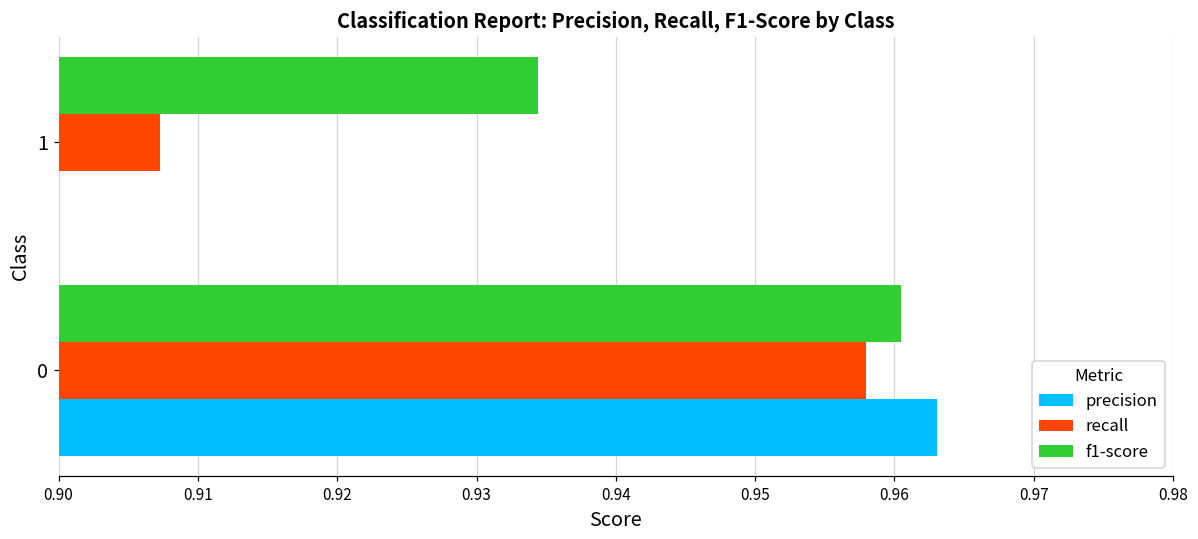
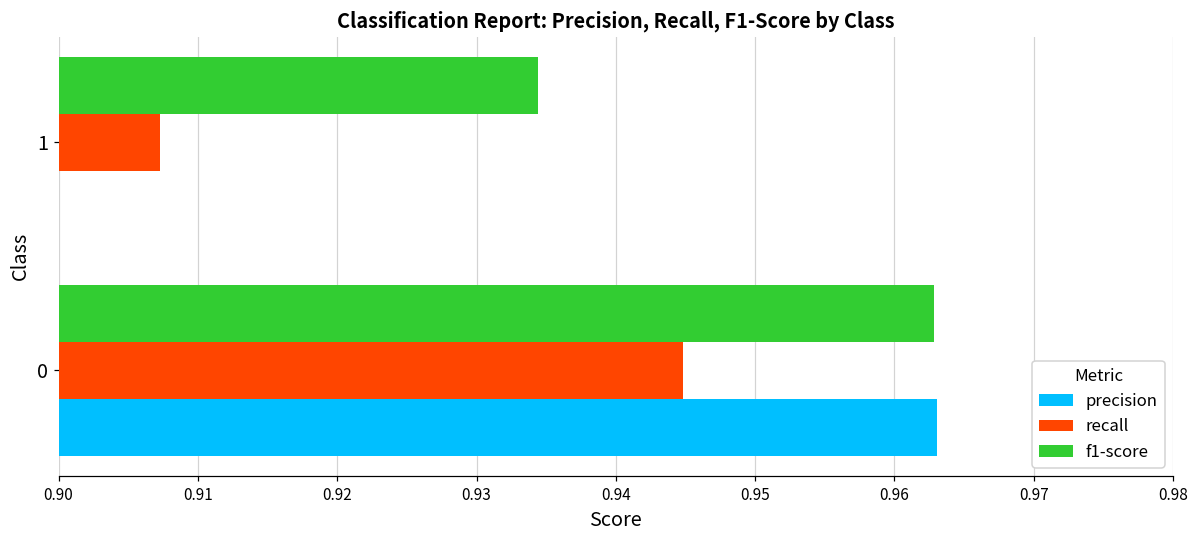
  {
    "precision": {
      "0": 0.9630
    },
    "recall": {
      "1": 0.9073,
-     "0": 0.9580
+     "0": 0.9448
    },
    "f1-score": {
      "1": 0.9344,
-     "0": 0.9605
+     "0": 0.9628
    }
  }
